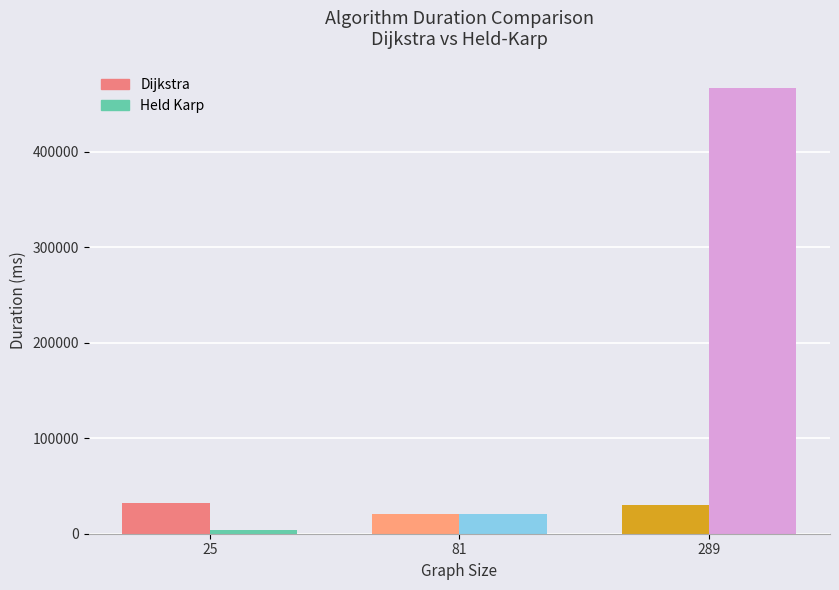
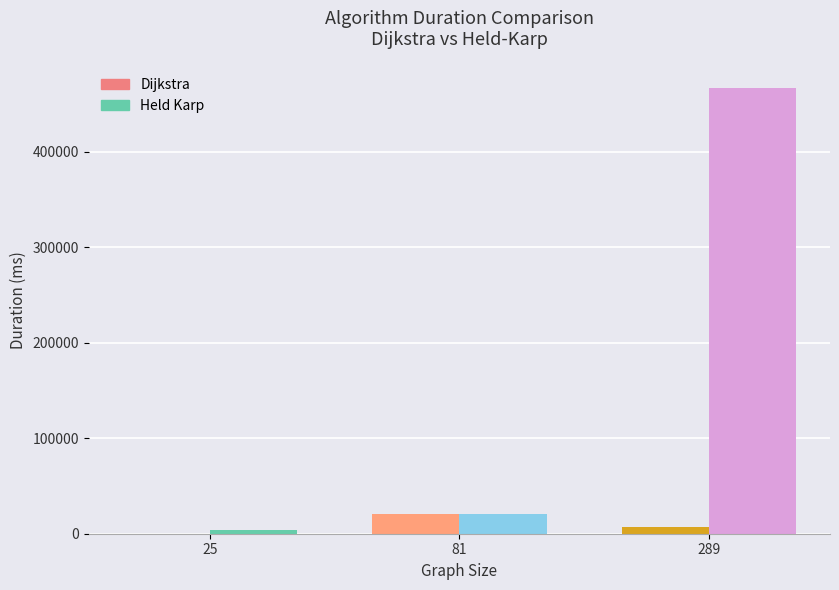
  {
    "Dijkstra": {
-     "25": 30000,
+     "25": 0,
      "81": 20000,
-     "289": 30000
+     "289": 10000
    },
    "Held Karp": {
      "25": 0,
      "81": 20000,
      "289": 470000
    }
  }
